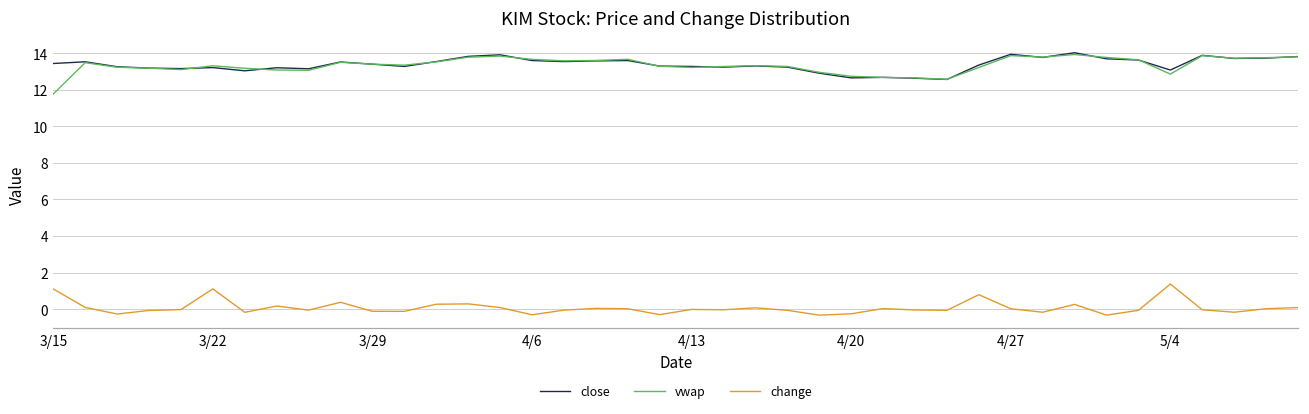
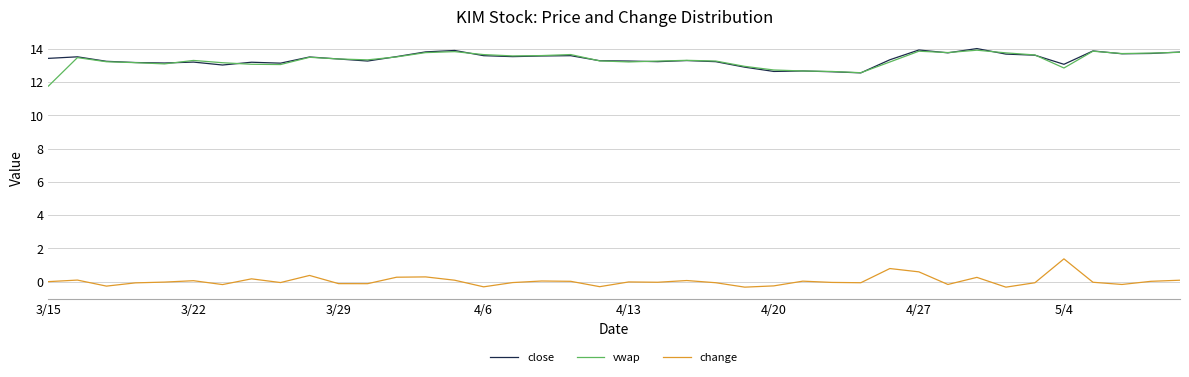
  {
    "close": {
      "3/15": 13.4,
      "5/4": 13.1
    },
    "vwap": {
      "3/15": 11.8,
      "5/4": 12.9
    },
    "change": {
-     "3/15": 1.1,
-     "3/22": 1.1,
+     "3/15": 0.0,
+     "3/22": 0.1,
      "3/29": -0.1,
      "4/6": -0.3,
      "4/13": 0.0,
      "4/20": -0.3,
-     "4/27": 0.0,
+     "4/27": 0.6,
      "5/4": 1.4
    }
  }
